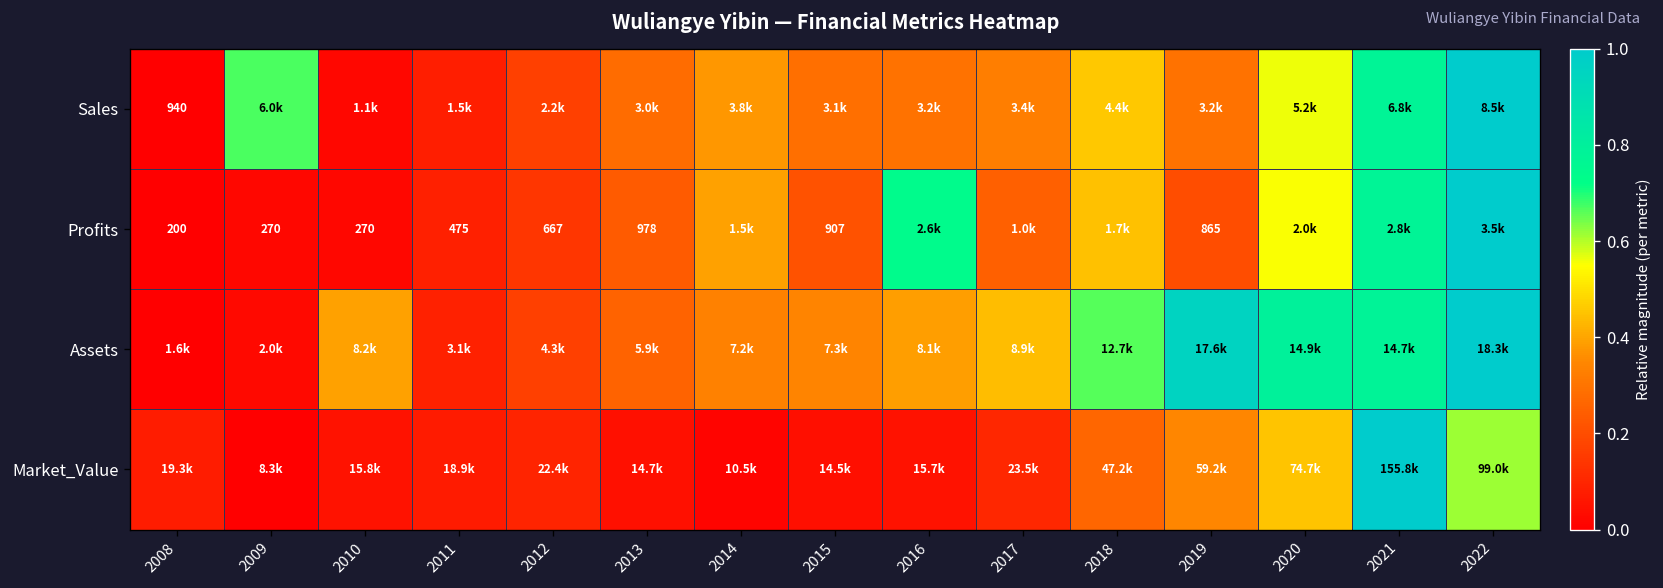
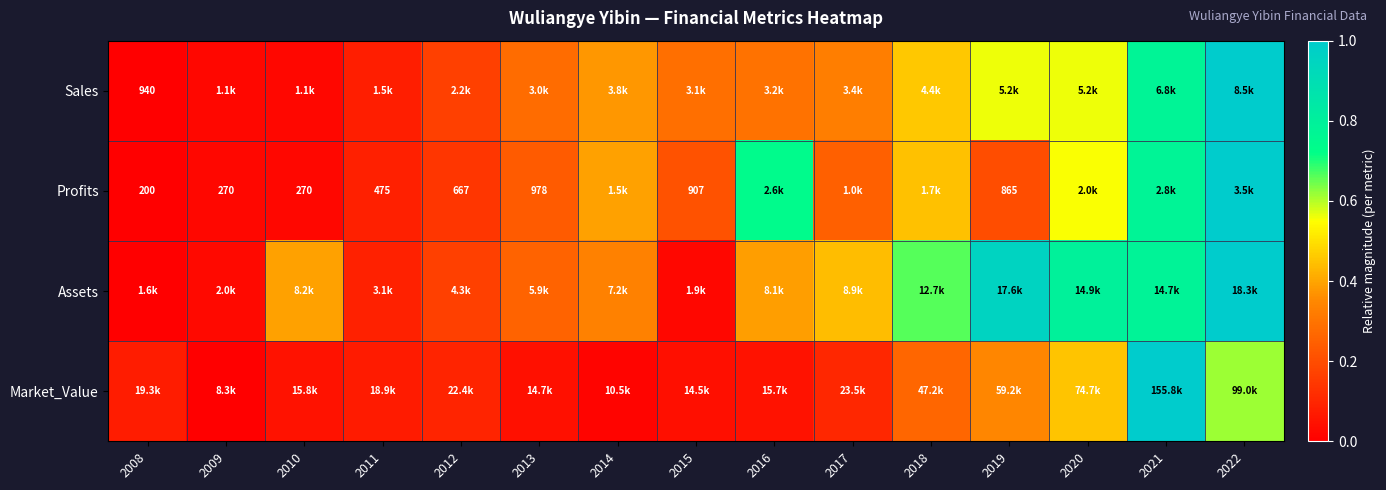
  {
    "Sales": {
      "2008": "940",
-     "2009": "6.0k",
+     "2009": "1.1k",
      "2010": "1.1k",
      "2011": "1.5k",
      "2012": "2.2k",
      "2013": "3.0k",
      "2014": "3.8k",
      "2015": "3.1k",
      "2016": "3.2k",
      "2017": "3.4k",
      "2018": "4.4k",
-     "2019": "3.2k",
+     "2019": "5.2k",
      "2020": "5.2k",
      "2021": "6.8k",
      "2022": "8.5k"
    },
    "Profits": {
      "2008": "200",
      "2009": "270",
      "2010": "270",
      "2011": "475",
      "2012": "667",
      "2013": "978",
      "2014": "1.5k",
      "2015": "907",
      "2016": "2.6k",
      "2017": "1.0k",
      "2018": "1.7k",
      "2019": "865",
      "2020": "2.0k",
      "2021": "2.8k",
      "2022": "3.5k"
    },
    "Assets": {
      "2008": "1.6k",
      "2009": "2.0k",
      "2010": "8.2k",
      "2011": "3.1k",
      "2012": "4.3k",
      "2013": "5.9k",
      "2014": "7.2k",
-     "2015": "7.3k",
+     "2015": "1.9k",
      "2016": "8.1k",
      "2017": "8.9k",
      "2018": "12.7k",
      "2019": "17.6k",
      "2020": "14.9k",
      "2021": "14.7k",
      "2022": "18.3k"
    },
    "Market_Value": {
      "2008": "19.3k",
      "2009": "8.3k",
      "2010": "15.8k",
      "2011": "18.9k",
      "2012": "22.4k",
      "2013": "14.7k",
      "2014": "10.5k",
      "2015": "14.5k",
      "2016": "15.7k",
      "2017": "23.5k",
      "2018": "47.2k",
      "2019": "59.2k",
      "2020": "74.7k",
      "2021": "155.8k",
      "2022": "99.0k"
    }
  }
